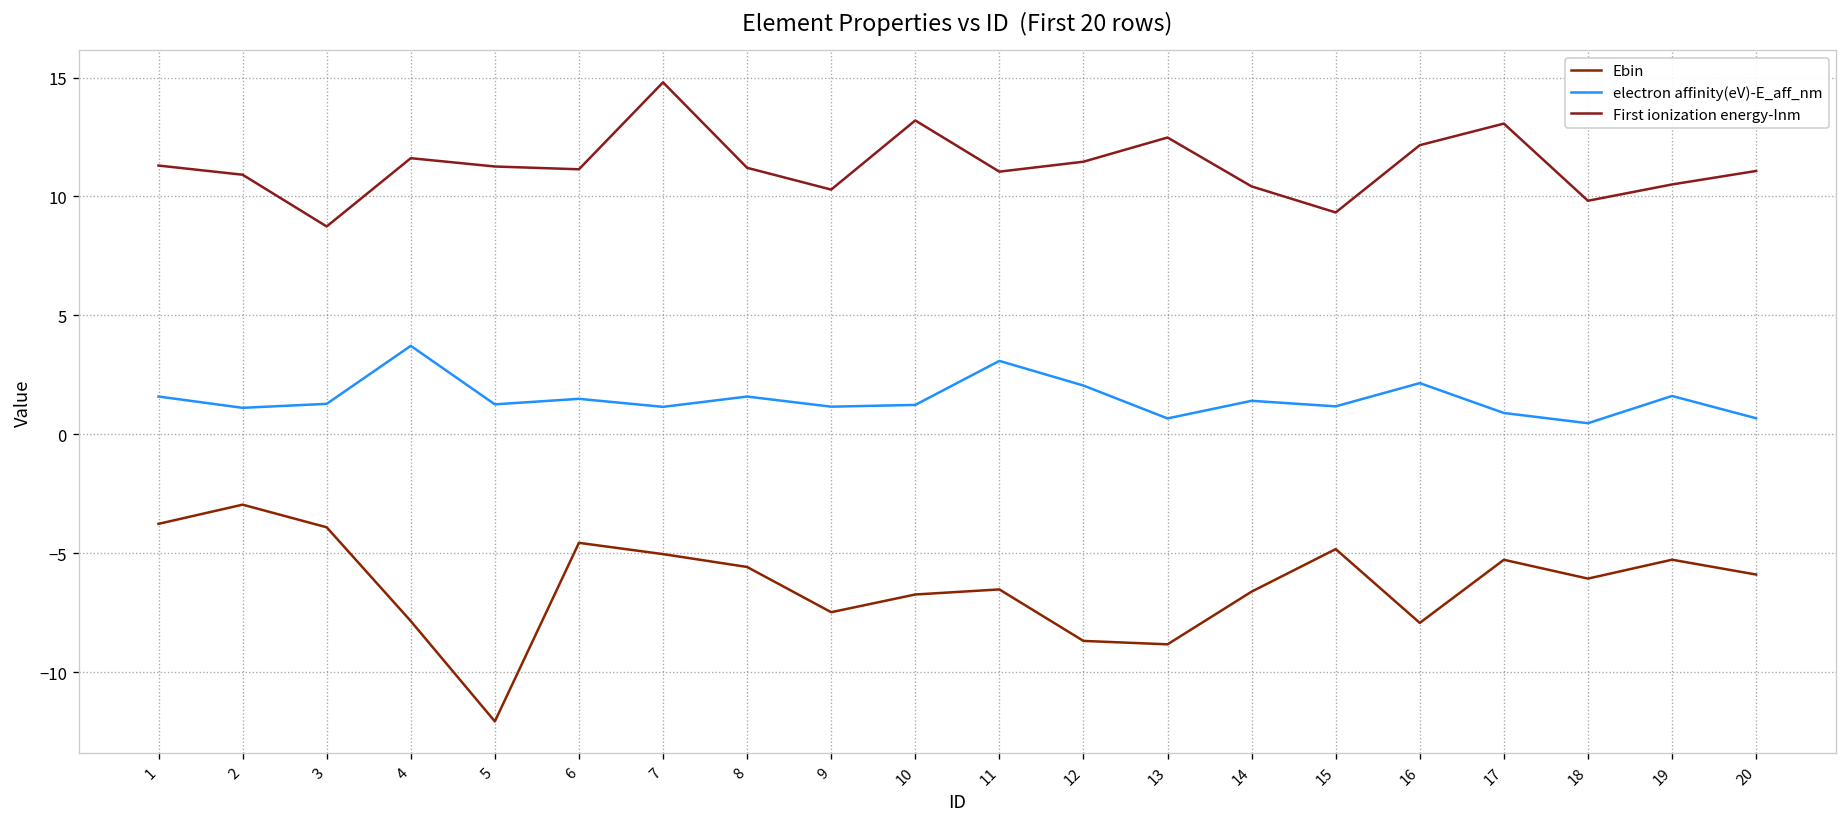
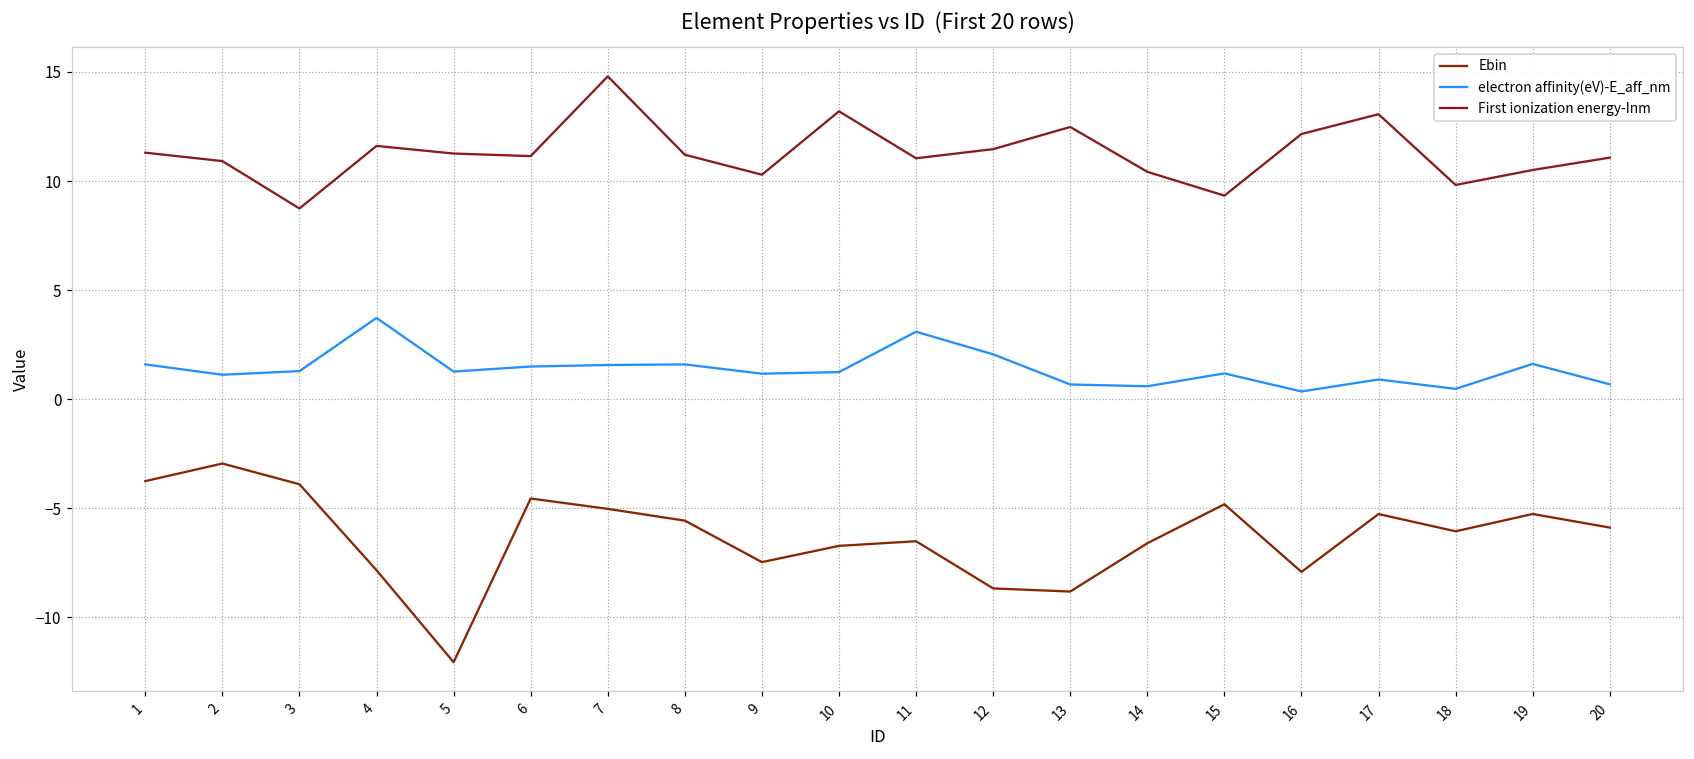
  {
    "electron affinity(eV)-E_aff_nm": {
      "1": 1.6,
      "2": 1.1,
      "3": 1.3,
      "4": 3.7,
      "5": 1.3,
      "6": 1.5,
-     "7": 1.2,
+     "7": 1.6,
      "8": 1.6,
      "9": 1.2,
      "10": 1.2,
      "11": 3.1,
      "12": 2.1,
      "13": 0.7,
-     "14": 1.4,
+     "14": 0.6,
      "15": 1.2,
-     "16": 2.2,
+     "16": 0.4,
      "17": 0.9,
      "18": 0.5,
      "19": 1.6,
      "20": 0.7
    }
  }
